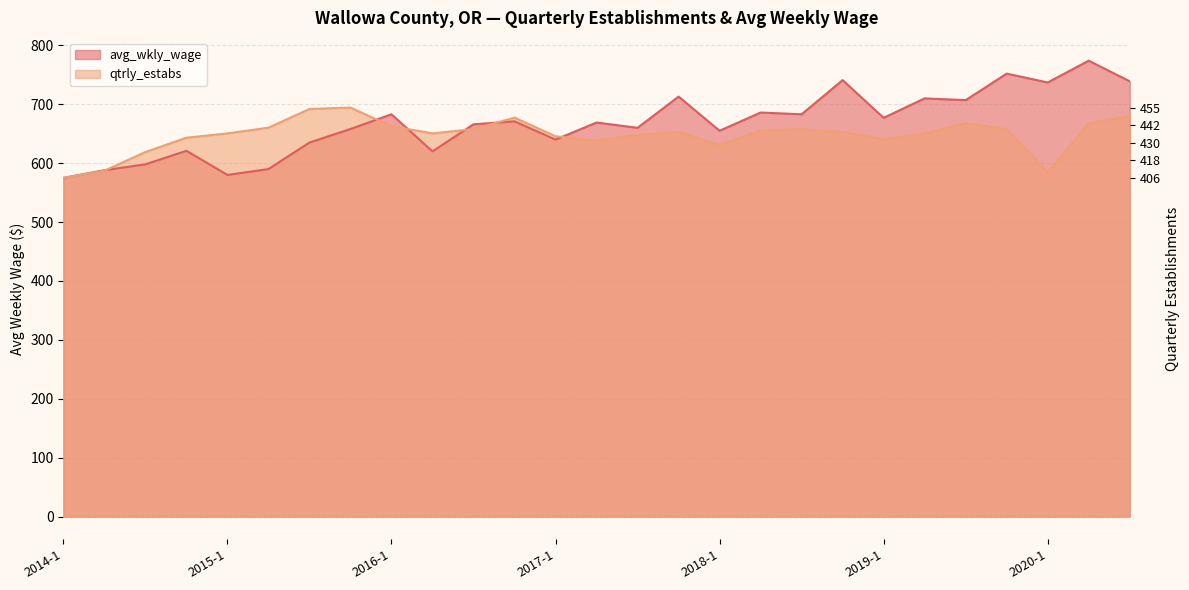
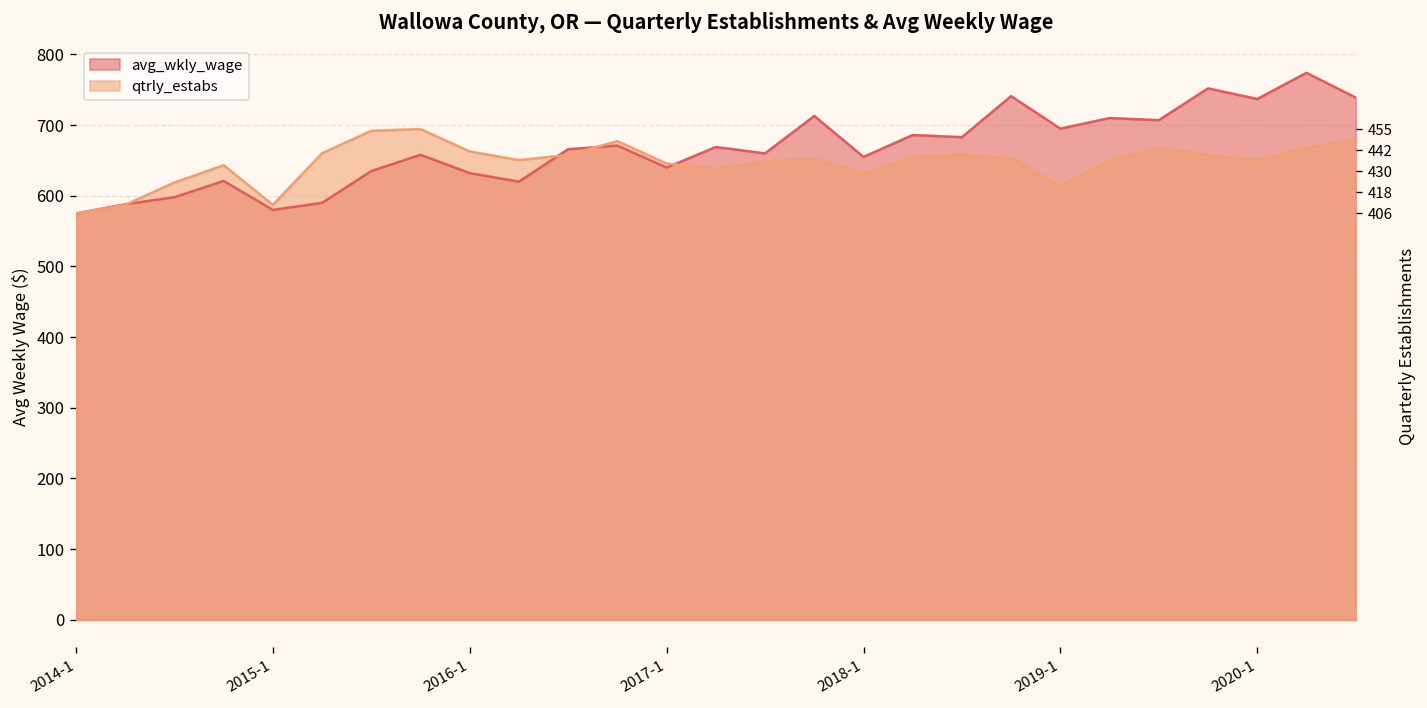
  {
    "avg_wkly_wage": {
      "2015-1": 580,
-     "2016-1": 680,
+     "2016-1": 630,
      "2017-1": 640,
      "2018-1": 660,
-     "2019-1": 680,
+     "2019-1": 700,
      "2020-1": 740
    },
    "qtrly_estabs": {
-     "2015-1": 650,
+     "2015-1": 590,
      "2016-1": 660,
      "2017-1": 650,
      "2018-1": 630,
-     "2019-1": 640,
-     "2020-1": 580
+     "2019-1": 610,
+     "2020-1": 650
    }
  }
